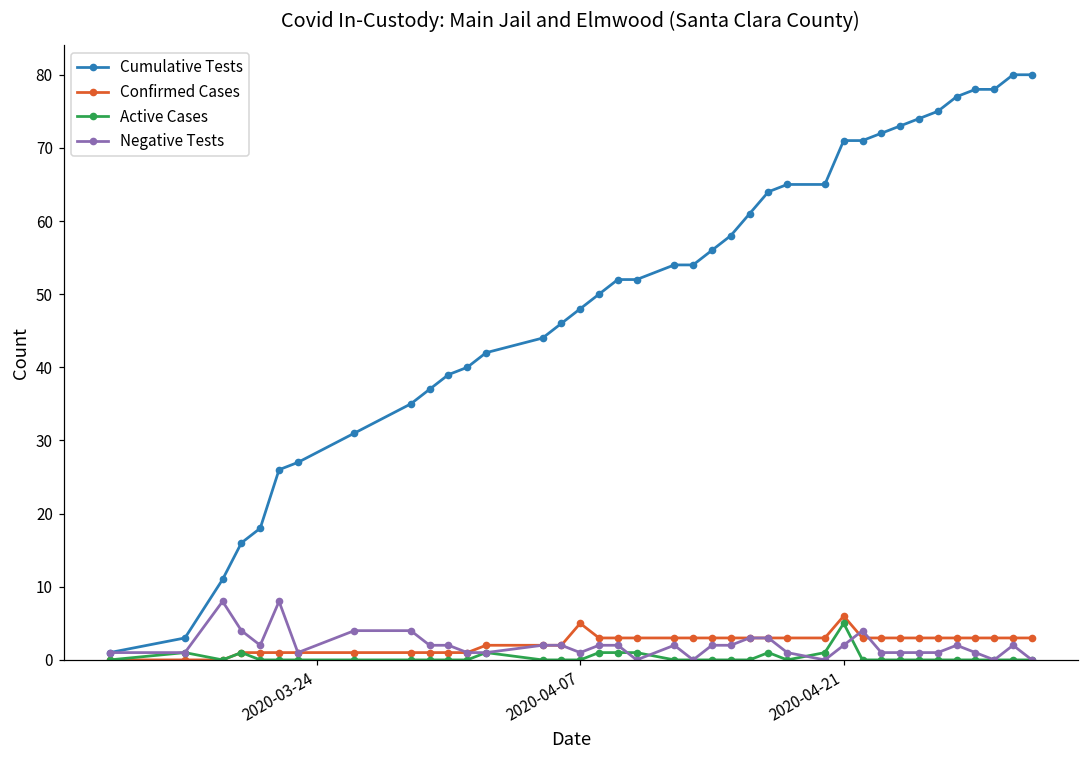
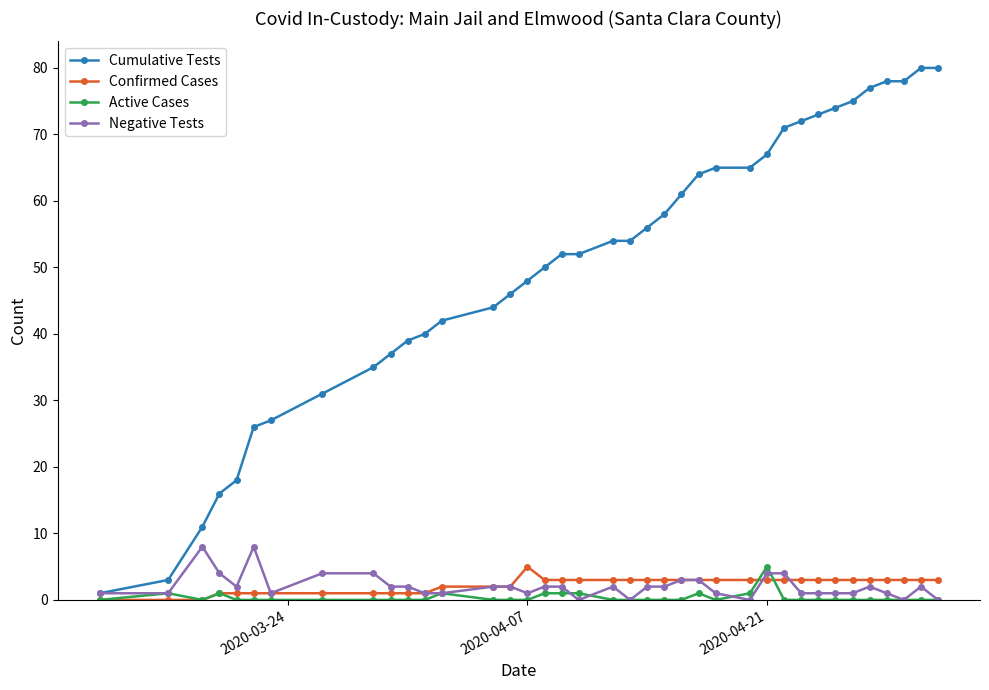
  {
    "Cumulative Tests": {
      "2020-04-07": 48,
-     "2020-04-21": 71
+     "2020-04-21": 67
    },
    "Confirmed Cases": {
      "2020-04-07": 5,
-     "2020-04-21": 6
+     "2020-04-21": 3
    },
    "Active Cases": {
      "2020-04-07": 0,
      "2020-04-21": 5
    },
    "Negative Tests": {
      "2020-04-07": 1,
-     "2020-04-21": 2
+     "2020-04-21": 4
    }
  }
